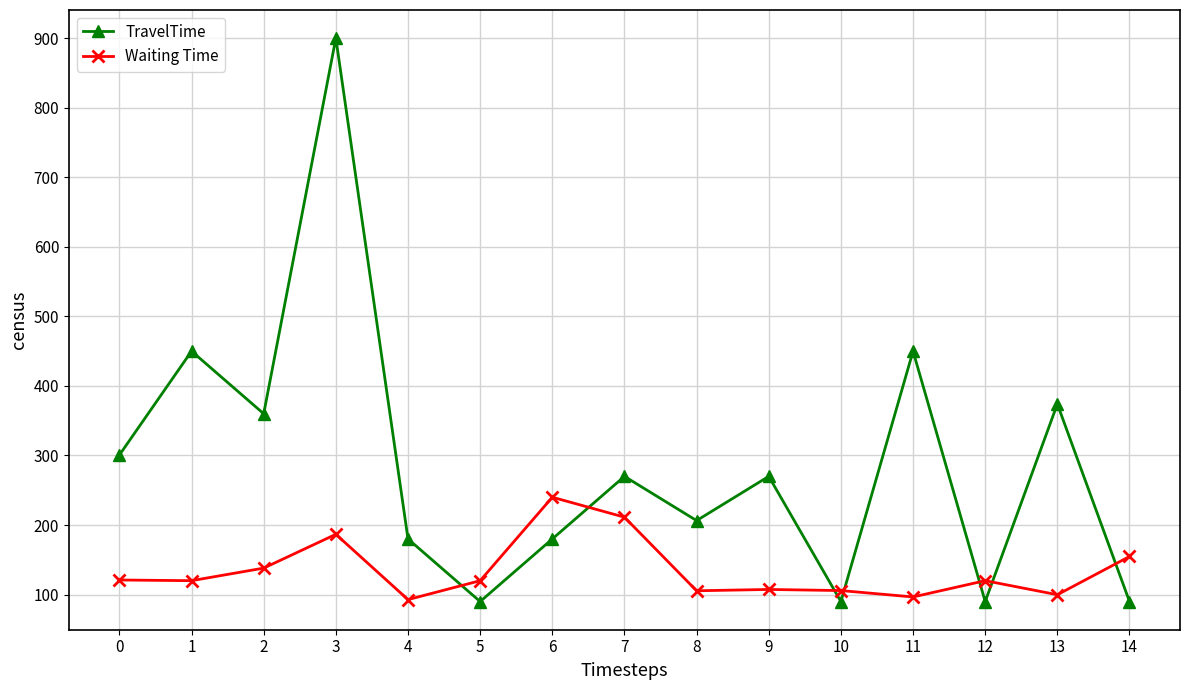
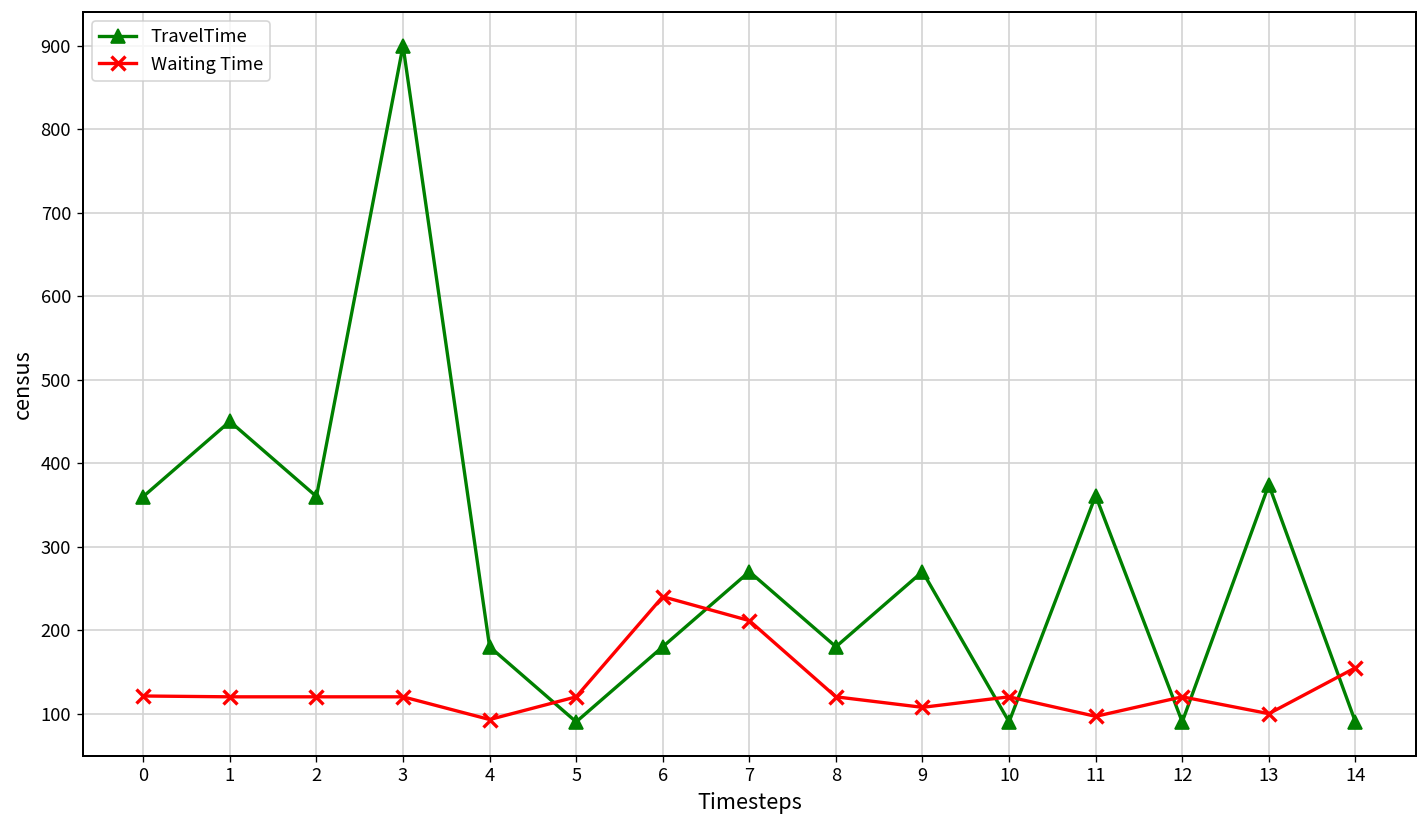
  {
    "TravelTime": {
-     "0": 300,
+     "0": 360,
      "1": 450,
      "2": 360,
      "3": 900,
      "4": 180,
      "5": 90,
      "6": 180,
      "7": 270,
-     "8": 210,
+     "8": 180,
      "9": 270,
      "10": 90,
-     "11": 450,
+     "11": 360,
      "12": 90,
      "13": 370,
      "14": 90
    },
    "Waiting Time": {
      "0": 120,
      "1": 120,
-     "2": 140,
-     "3": 190,
+     "2": 120,
+     "3": 120,
      "4": 90,
      "5": 120,
      "6": 240,
      "7": 210,
-     "8": 110,
+     "8": 120,
      "9": 110,
-     "10": 110,
+     "10": 120,
      "11": 100,
      "12": 120,
      "13": 100,
      "14": 150
    }
  }
